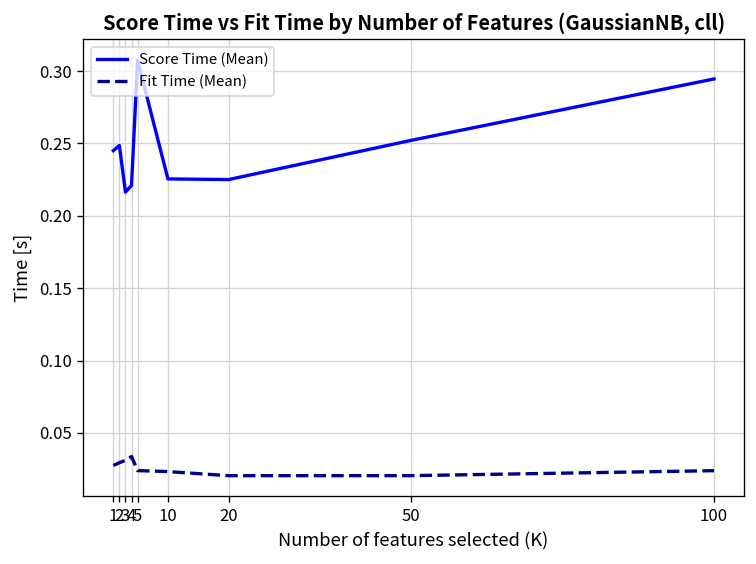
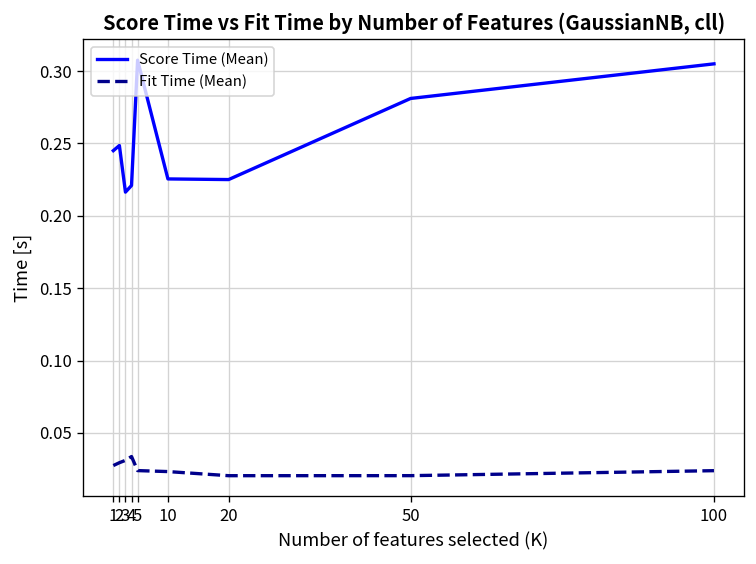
  {
    "Score Time (Mean)": {
      "10": 0.225,
      "20": 0.225,
-     "50": 0.252,
-     "100": 0.295
+     "50": 0.281,
+     "100": 0.305
    },
    "Fit Time (Mean)": {
      "10": 0.023,
      "20": 0.020,
      "50": 0.021,
      "100": 0.024
    }
  }
